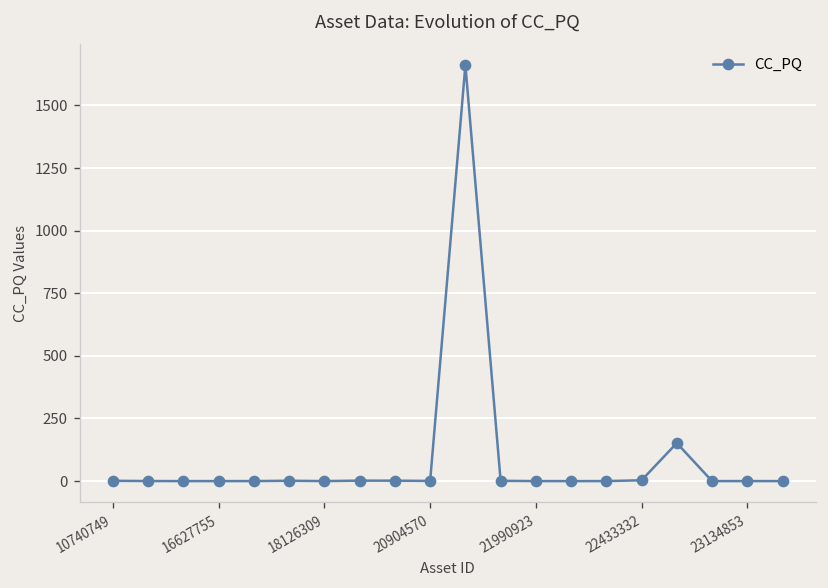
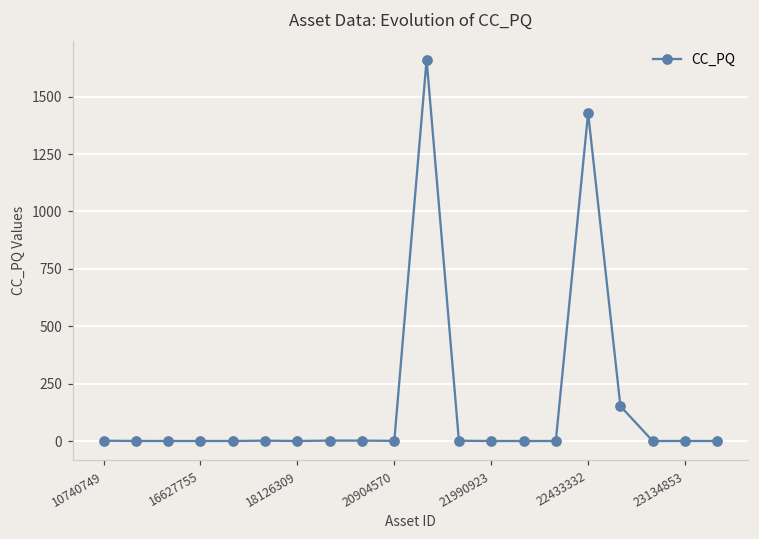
  {
    "10740749": 0,
    "16627755": 0,
    "18126309": 0,
    "20904570": 0,
    "21990923": 0,
-   "22433332": 0,
+   "22433332": 1430,
    "23134853": 0
  }
